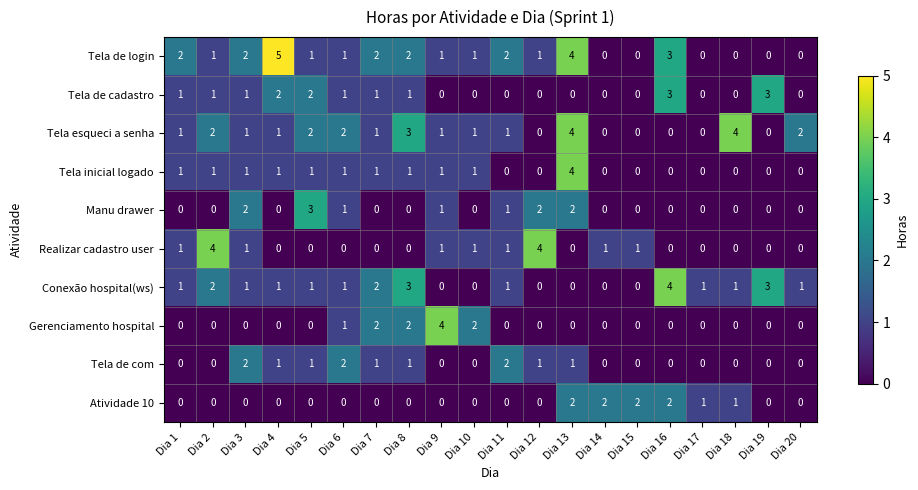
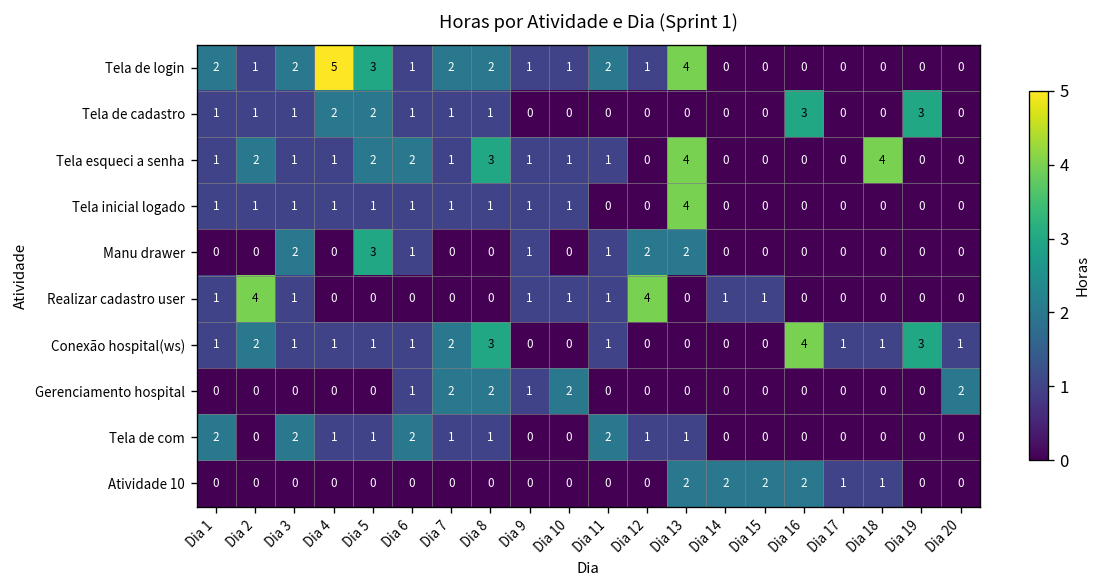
  {
    "Tela de login": {
      "Dia 1": 2,
      "Dia 2": 1,
      "Dia 3": 2,
      "Dia 4": 5,
-     "Dia 5": 1,
+     "Dia 5": 3,
      "Dia 6": 1,
      "Dia 7": 2,
      "Dia 8": 2,
      "Dia 9": 1,
      "Dia 10": 1,
      "Dia 11": 2,
      "Dia 12": 1,
      "Dia 13": 4,
      "Dia 14": 0,
      "Dia 15": 0,
-     "Dia 16": 3,
+     "Dia 16": 0,
      "Dia 17": 0,
      "Dia 18": 0,
      "Dia 19": 0,
      "Dia 20": 0
    },
    "Tela de cadastro": {
      "Dia 1": 1,
      "Dia 2": 1,
      "Dia 3": 1,
      "Dia 4": 2,
      "Dia 5": 2,
      "Dia 6": 1,
      "Dia 7": 1,
      "Dia 8": 1,
      "Dia 9": 0,
      "Dia 10": 0,
      "Dia 11": 0,
      "Dia 12": 0,
      "Dia 13": 0,
      "Dia 14": 0,
      "Dia 15": 0,
      "Dia 16": 3,
      "Dia 17": 0,
      "Dia 18": 0,
      "Dia 19": 3,
      "Dia 20": 0
    },
    "Tela esqueci a senha": {
      "Dia 1": 1,
      "Dia 2": 2,
      "Dia 3": 1,
      "Dia 4": 1,
      "Dia 5": 2,
      "Dia 6": 2,
      "Dia 7": 1,
      "Dia 8": 3,
      "Dia 9": 1,
      "Dia 10": 1,
      "Dia 11": 1,
      "Dia 12": 0,
      "Dia 13": 4,
      "Dia 14": 0,
      "Dia 15": 0,
      "Dia 16": 0,
      "Dia 17": 0,
      "Dia 18": 4,
      "Dia 19": 0,
-     "Dia 20": 2
+     "Dia 20": 0
    },
    "Tela inicial logado": {
      "Dia 1": 1,
      "Dia 2": 1,
      "Dia 3": 1,
      "Dia 4": 1,
      "Dia 5": 1,
      "Dia 6": 1,
      "Dia 7": 1,
      "Dia 8": 1,
      "Dia 9": 1,
      "Dia 10": 1,
      "Dia 11": 0,
      "Dia 12": 0,
      "Dia 13": 4,
      "Dia 14": 0,
      "Dia 15": 0,
      "Dia 16": 0,
      "Dia 17": 0,
      "Dia 18": 0,
      "Dia 19": 0,
      "Dia 20": 0
    },
    "Manu drawer": {
      "Dia 1": 0,
      "Dia 2": 0,
      "Dia 3": 2,
      "Dia 4": 0,
      "Dia 5": 3,
      "Dia 6": 1,
      "Dia 7": 0,
      "Dia 8": 0,
      "Dia 9": 1,
      "Dia 10": 0,
      "Dia 11": 1,
      "Dia 12": 2,
      "Dia 13": 2,
      "Dia 14": 0,
      "Dia 15": 0,
      "Dia 16": 0,
      "Dia 17": 0,
      "Dia 18": 0,
      "Dia 19": 0,
      "Dia 20": 0
    },
    "Realizar cadastro user": {
      "Dia 1": 1,
      "Dia 2": 4,
      "Dia 3": 1,
      "Dia 4": 0,
      "Dia 5": 0,
      "Dia 6": 0,
      "Dia 7": 0,
      "Dia 8": 0,
      "Dia 9": 1,
      "Dia 10": 1,
      "Dia 11": 1,
      "Dia 12": 4,
      "Dia 13": 0,
      "Dia 14": 1,
      "Dia 15": 1,
      "Dia 16": 0,
      "Dia 17": 0,
      "Dia 18": 0,
      "Dia 19": 0,
      "Dia 20": 0
    },
    "Conexão hospital(ws)": {
      "Dia 1": 1,
      "Dia 2": 2,
      "Dia 3": 1,
      "Dia 4": 1,
      "Dia 5": 1,
      "Dia 6": 1,
      "Dia 7": 2,
      "Dia 8": 3,
      "Dia 9": 0,
      "Dia 10": 0,
      "Dia 11": 1,
      "Dia 12": 0,
      "Dia 13": 0,
      "Dia 14": 0,
      "Dia 15": 0,
      "Dia 16": 4,
      "Dia 17": 1,
      "Dia 18": 1,
      "Dia 19": 3,
      "Dia 20": 1
    },
    "Gerenciamento hospital": {
      "Dia 1": 0,
      "Dia 2": 0,
      "Dia 3": 0,
      "Dia 4": 0,
      "Dia 5": 0,
      "Dia 6": 1,
      "Dia 7": 2,
      "Dia 8": 2,
-     "Dia 9": 4,
+     "Dia 9": 1,
      "Dia 10": 2,
      "Dia 11": 0,
      "Dia 12": 0,
      "Dia 13": 0,
      "Dia 14": 0,
      "Dia 15": 0,
      "Dia 16": 0,
      "Dia 17": 0,
      "Dia 18": 0,
      "Dia 19": 0,
-     "Dia 20": 0
+     "Dia 20": 2
    },
    "Tela de com": {
-     "Dia 1": 0,
+     "Dia 1": 2,
      "Dia 2": 0,
      "Dia 3": 2,
      "Dia 4": 1,
      "Dia 5": 1,
      "Dia 6": 2,
      "Dia 7": 1,
      "Dia 8": 1,
      "Dia 9": 0,
      "Dia 10": 0,
      "Dia 11": 2,
      "Dia 12": 1,
      "Dia 13": 1,
      "Dia 14": 0,
      "Dia 15": 0,
      "Dia 16": 0,
      "Dia 17": 0,
      "Dia 18": 0,
      "Dia 19": 0,
      "Dia 20": 0
    },
    "Atividade 10": {
      "Dia 1": 0,
      "Dia 2": 0,
      "Dia 3": 0,
      "Dia 4": 0,
      "Dia 5": 0,
      "Dia 6": 0,
      "Dia 7": 0,
      "Dia 8": 0,
      "Dia 9": 0,
      "Dia 10": 0,
      "Dia 11": 0,
      "Dia 12": 0,
      "Dia 13": 2,
      "Dia 14": 2,
      "Dia 15": 2,
      "Dia 16": 2,
      "Dia 17": 1,
      "Dia 18": 1,
      "Dia 19": 0,
      "Dia 20": 0
    }
  }
